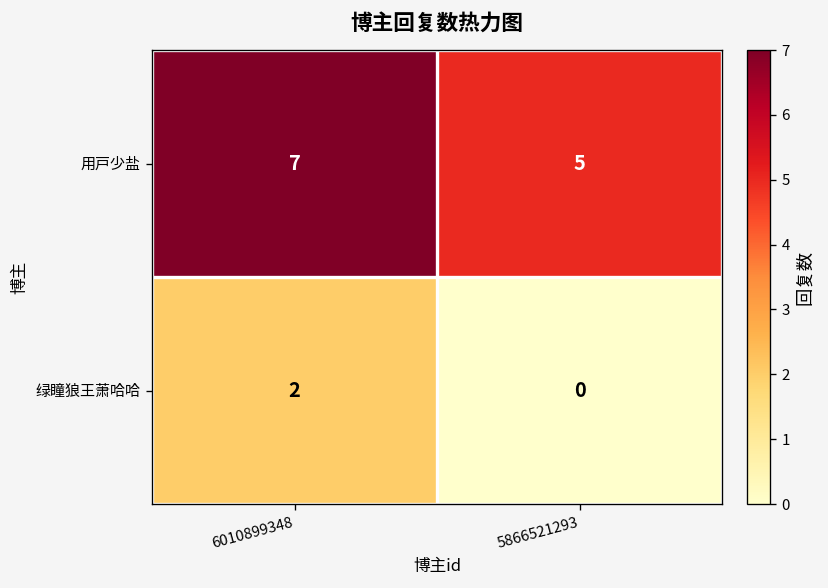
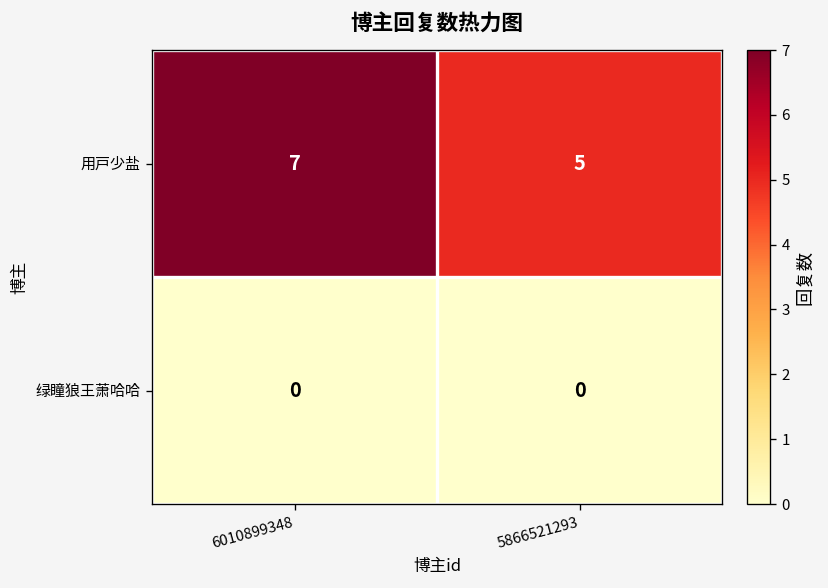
  {
    "用戸少盐": {
      "6010899348": 7,
      "5866521293": 5
    },
    "绿瞳狼王萧哈哈": {
-     "6010899348": 2,
+     "6010899348": 0,
      "5866521293": 0
    }
  }
